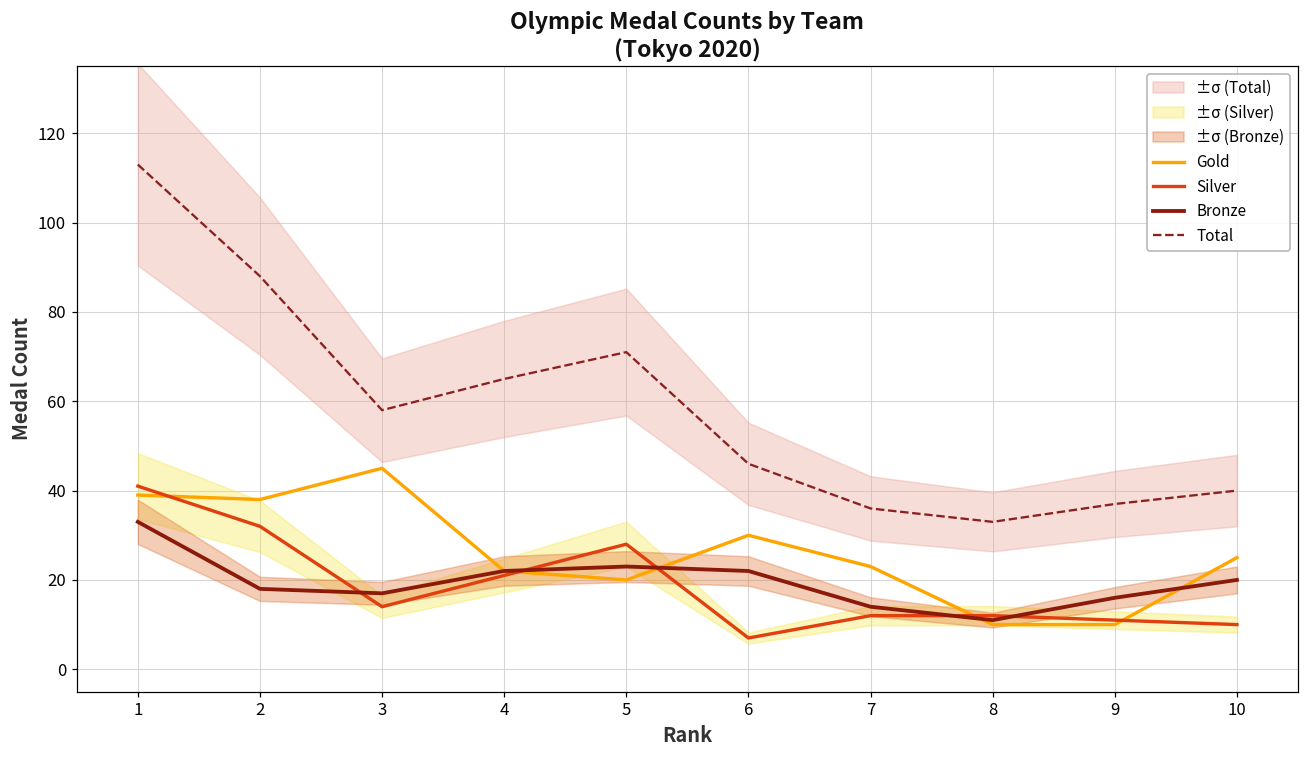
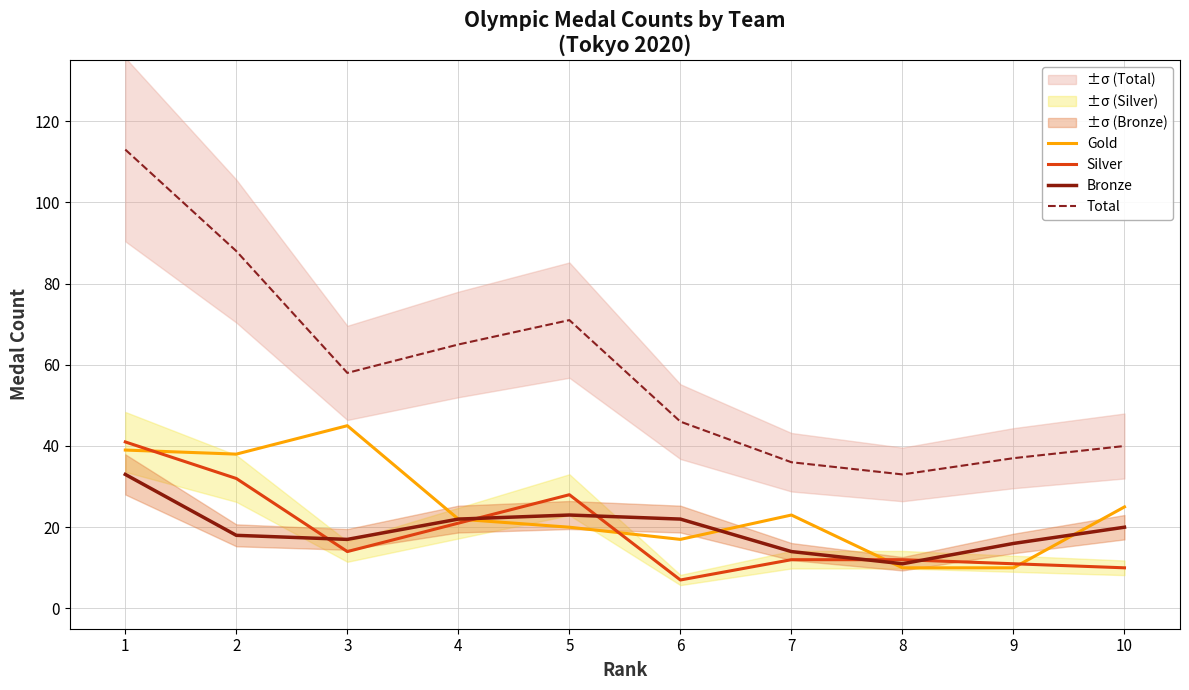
  {
    "Gold": {
      "1": 39,
      "3": 45,
      "5": 20,
-     "6": 30,
+     "6": 17,
      "7": 23,
      "8": 10,
      "9": 10,
      "10": 25
    }
  }
